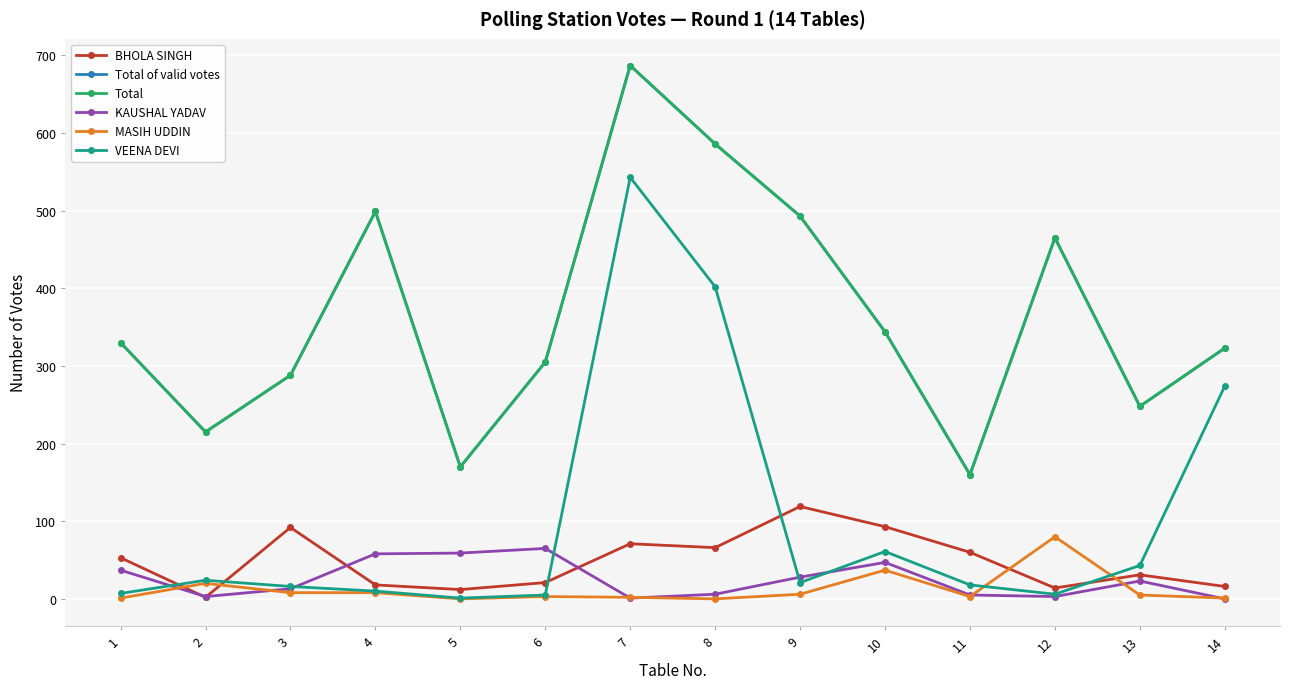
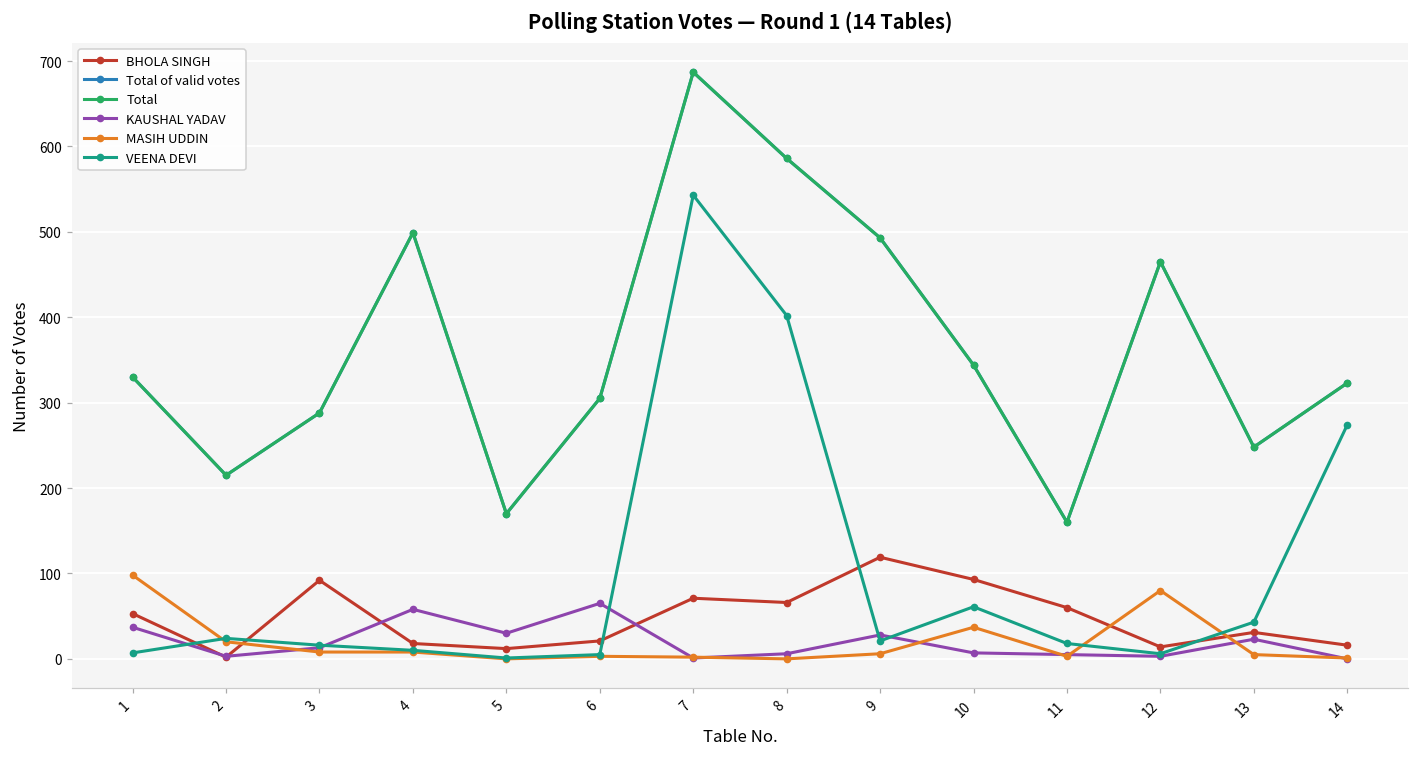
  {
    "BHOLA SINGH": {
      "1": 50,
      "3": 90,
      "4": 20,
      "5": 10,
      "6": 20,
      "7": 70,
      "8": 70,
      "9": 120,
      "10": 90,
      "11": 60,
      "12": 10,
      "13": 30,
      "14": 20
    },
    "KAUSHAL YADAV": {
      "1": 40,
      "4": 60,
-     "5": 60,
+     "5": 30,
      "6": 70,
      "8": 10,
      "9": 30,
-     "10": 50,
+     "10": 10,
      "13": 20
    },
    "MASIH UDDIN": {
-     "1": 0,
+     "1": 100,
      "2": 20,
      "3": 10,
      "8": 0,
      "9": 10,
      "10": 40,
      "12": 80,
      "13": 10
    }
  }
